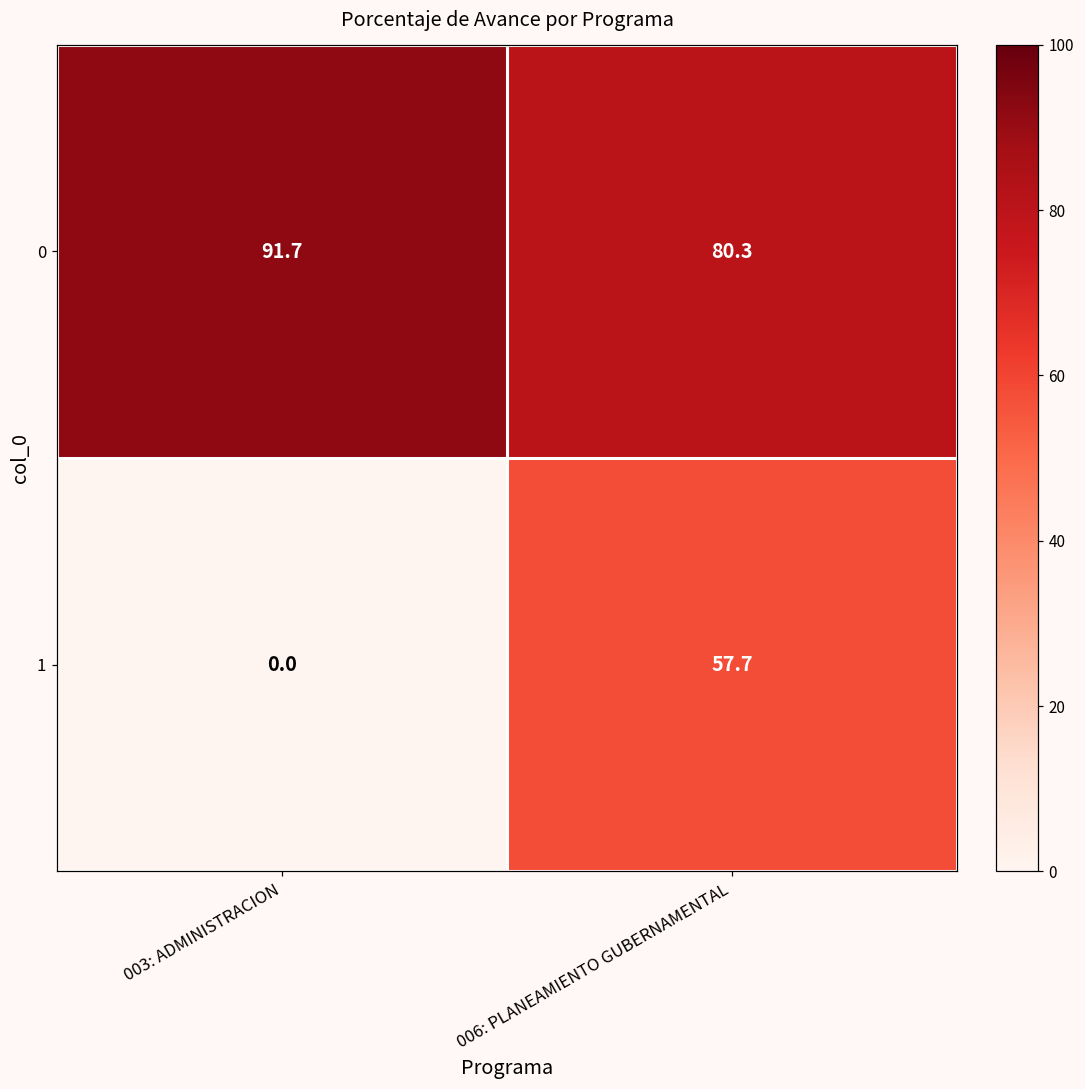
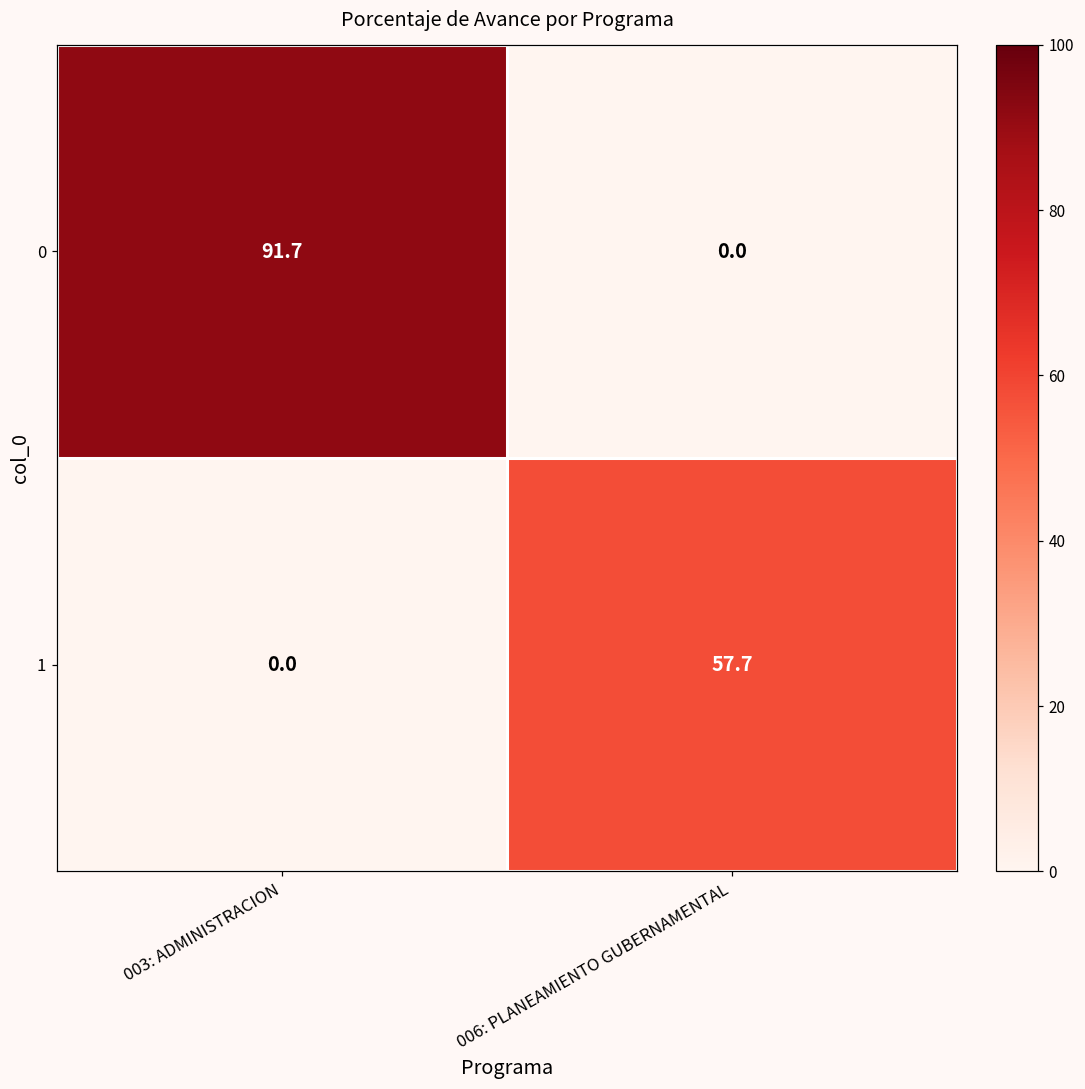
  {
    "0": {
      "003: ADMINISTRACION": 91.7,
-     "006: PLANEAMIENTO GUBERNAMENTAL": 80.3
+     "006: PLANEAMIENTO GUBERNAMENTAL": 0.0
    },
    "1": {
      "003: ADMINISTRACION": 0.0,
      "006: PLANEAMIENTO GUBERNAMENTAL": 57.7
    }
  }
